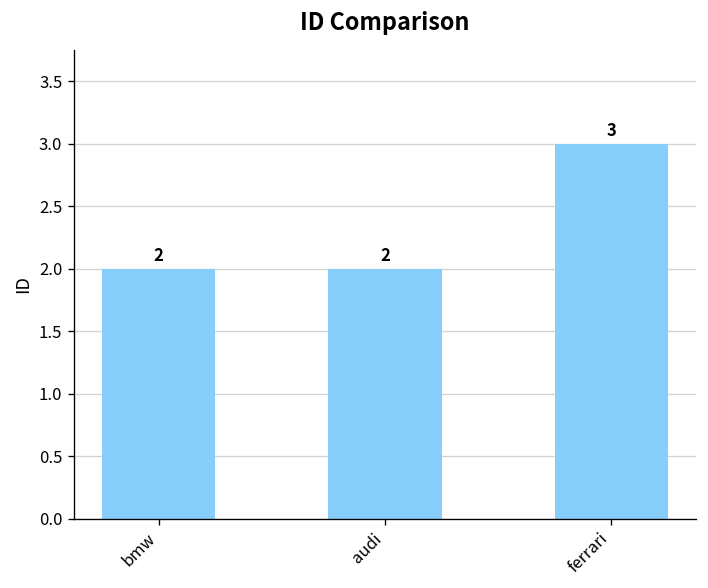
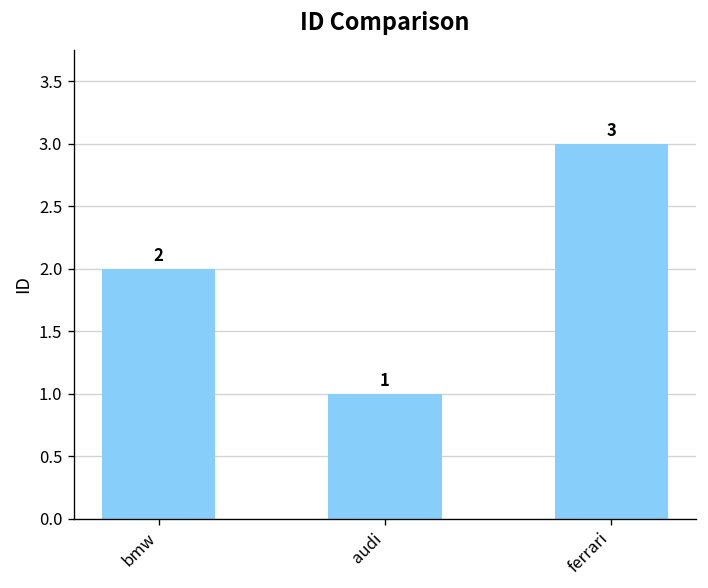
  {
    "bmw": 2,
-   "audi": 2,
+   "audi": 1,
    "ferrari": 3
  }
